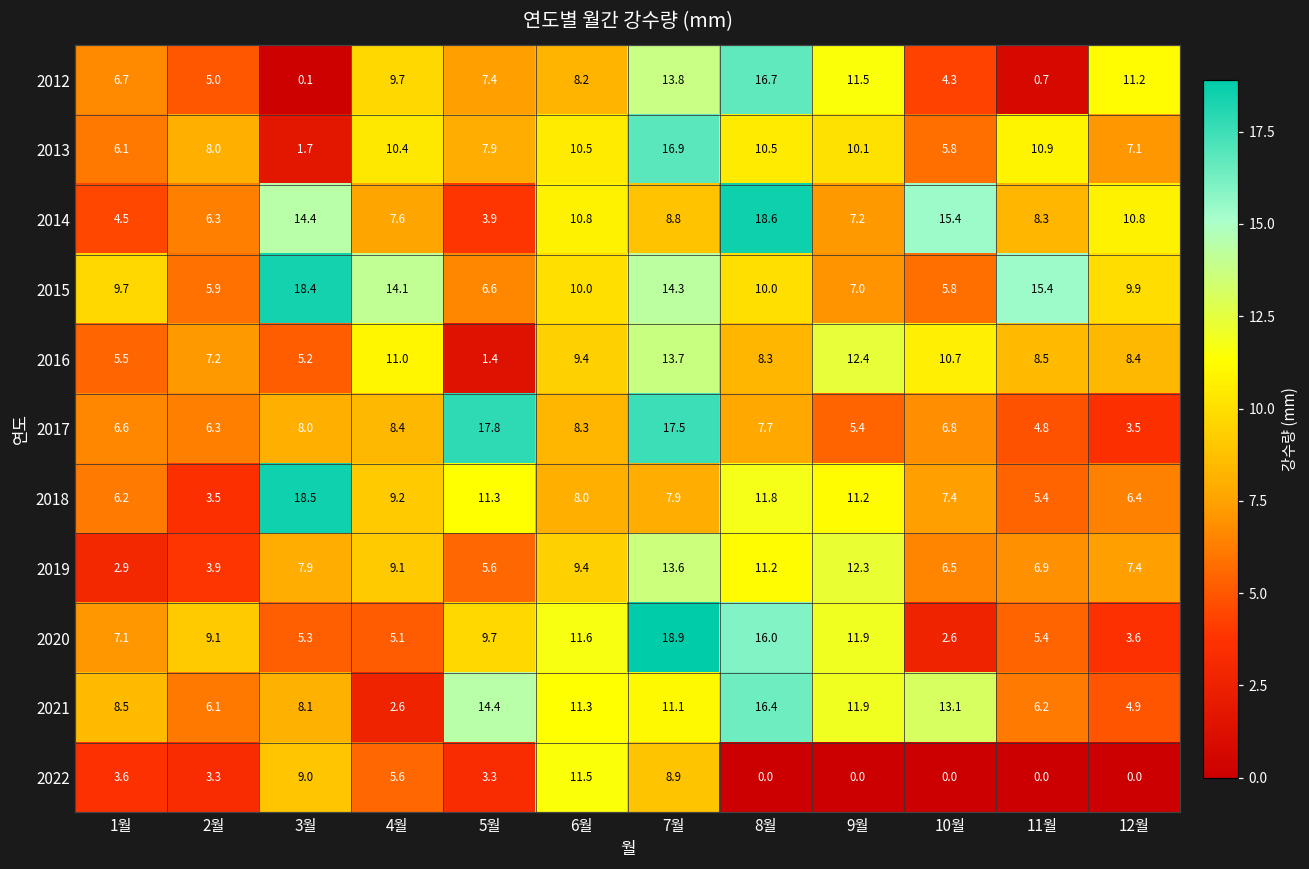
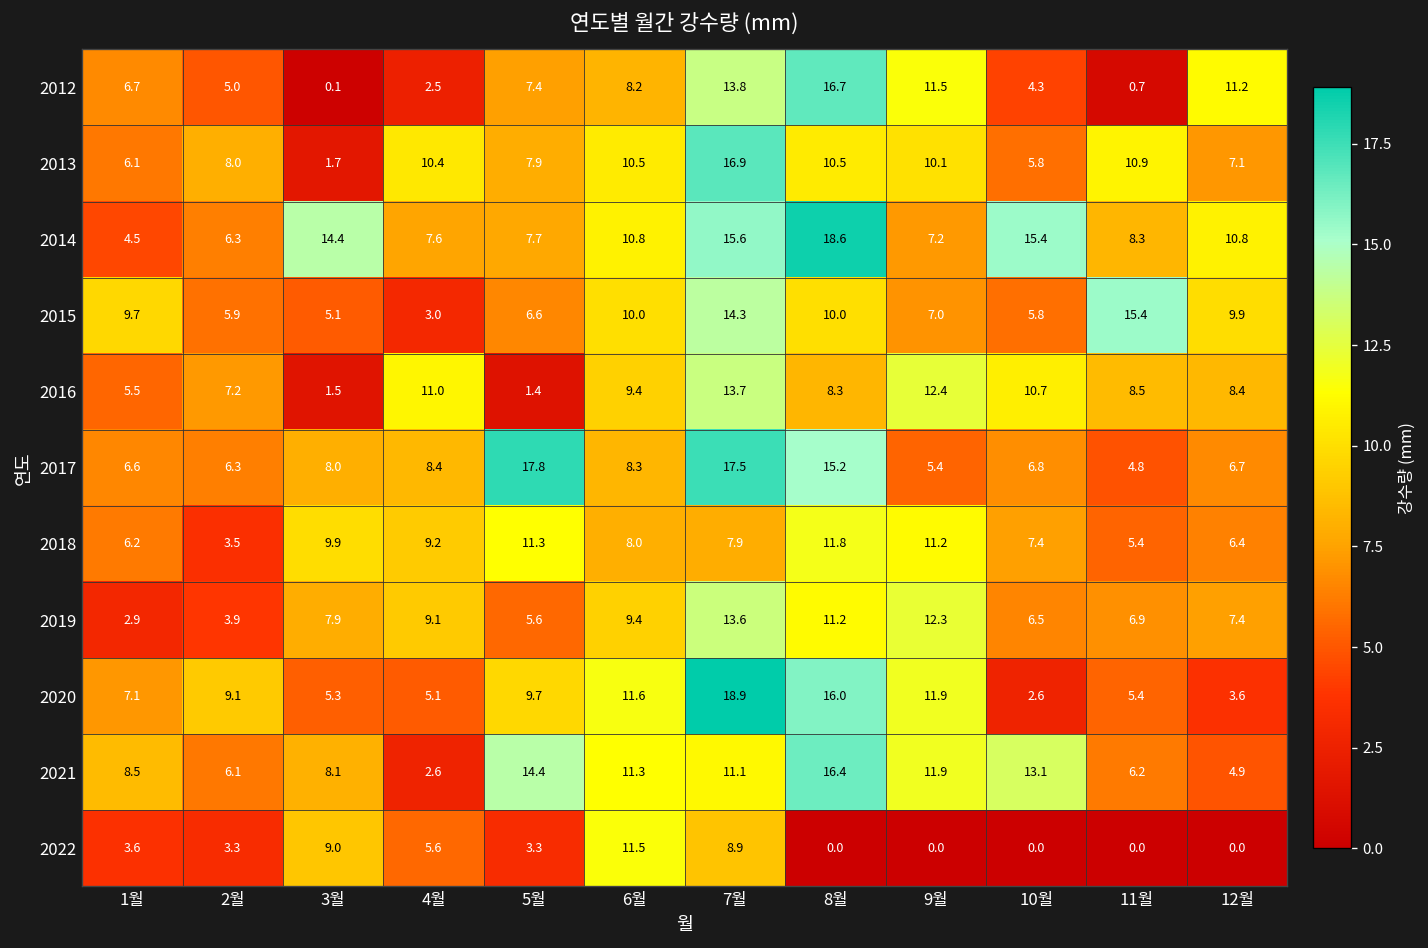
  {
    "2012": {
      "1월": 6.7,
      "2월": 5.0,
      "3월": 0.1,
-     "4월": 9.7,
+     "4월": 2.5,
      "5월": 7.4,
      "6월": 8.2,
      "7월": 13.8,
      "8월": 16.7,
      "9월": 11.5,
      "10월": 4.3,
      "11월": 0.7,
      "12월": 11.2
    },
    "2013": {
      "1월": 6.1,
      "2월": 8.0,
      "3월": 1.7,
      "4월": 10.4,
      "5월": 7.9,
      "6월": 10.5,
      "7월": 16.9,
      "8월": 10.5,
      "9월": 10.1,
      "10월": 5.8,
      "11월": 10.9,
      "12월": 7.1
    },
    "2014": {
      "1월": 4.5,
      "2월": 6.3,
      "3월": 14.4,
      "4월": 7.6,
-     "5월": 3.9,
+     "5월": 7.7,
      "6월": 10.8,
-     "7월": 8.8,
+     "7월": 15.6,
      "8월": 18.6,
      "9월": 7.2,
      "10월": 15.4,
      "11월": 8.3,
      "12월": 10.8
    },
    "2015": {
      "1월": 9.7,
      "2월": 5.9,
-     "3월": 18.4,
-     "4월": 14.1,
+     "3월": 5.1,
+     "4월": 3.0,
      "5월": 6.6,
      "6월": 10.0,
      "7월": 14.3,
      "8월": 10.0,
      "9월": 7.0,
      "10월": 5.8,
      "11월": 15.4,
      "12월": 9.9
    },
    "2016": {
      "1월": 5.5,
      "2월": 7.2,
-     "3월": 5.2,
+     "3월": 1.5,
      "4월": 11.0,
      "5월": 1.4,
      "6월": 9.4,
      "7월": 13.7,
      "8월": 8.3,
      "9월": 12.4,
      "10월": 10.7,
      "11월": 8.5,
      "12월": 8.4
    },
    "2017": {
      "1월": 6.6,
      "2월": 6.3,
      "3월": 8.0,
      "4월": 8.4,
      "5월": 17.8,
      "6월": 8.3,
      "7월": 17.5,
-     "8월": 7.7,
+     "8월": 15.2,
      "9월": 5.4,
      "10월": 6.8,
      "11월": 4.8,
-     "12월": 3.5
+     "12월": 6.7
    },
    "2018": {
      "1월": 6.2,
      "2월": 3.5,
-     "3월": 18.5,
+     "3월": 9.9,
      "4월": 9.2,
      "5월": 11.3,
      "6월": 8.0,
      "7월": 7.9,
      "8월": 11.8,
      "9월": 11.2,
      "10월": 7.4,
      "11월": 5.4,
      "12월": 6.4
    },
    "2019": {
      "1월": 2.9,
      "2월": 3.9,
      "3월": 7.9,
      "4월": 9.1,
      "5월": 5.6,
      "6월": 9.4,
      "7월": 13.6,
      "8월": 11.2,
      "9월": 12.3,
      "10월": 6.5,
      "11월": 6.9,
      "12월": 7.4
    },
    "2020": {
      "1월": 7.1,
      "2월": 9.1,
      "3월": 5.3,
      "4월": 5.1,
      "5월": 9.7,
      "6월": 11.6,
      "7월": 18.9,
      "8월": 16.0,
      "9월": 11.9,
      "10월": 2.6,
      "11월": 5.4,
      "12월": 3.6
    },
    "2021": {
      "1월": 8.5,
      "2월": 6.1,
      "3월": 8.1,
      "4월": 2.6,
      "5월": 14.4,
      "6월": 11.3,
      "7월": 11.1,
      "8월": 16.4,
      "9월": 11.9,
      "10월": 13.1,
      "11월": 6.2,
      "12월": 4.9
    },
    "2022": {
      "1월": 3.6,
      "2월": 3.3,
      "3월": 9.0,
      "4월": 5.6,
      "5월": 3.3,
      "6월": 11.5,
      "7월": 8.9,
      "8월": 0.0,
      "9월": 0.0,
      "10월": 0.0,
      "11월": 0.0,
      "12월": 0.0
    }
  }
